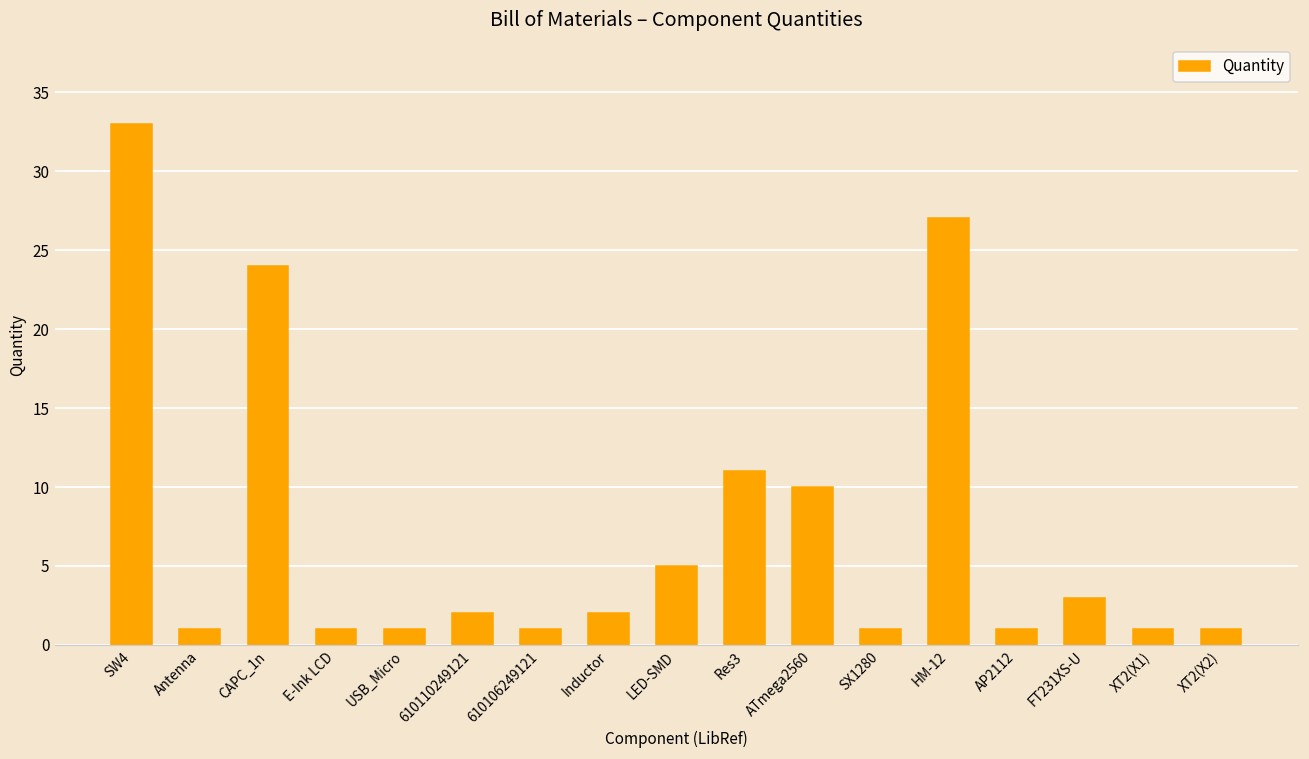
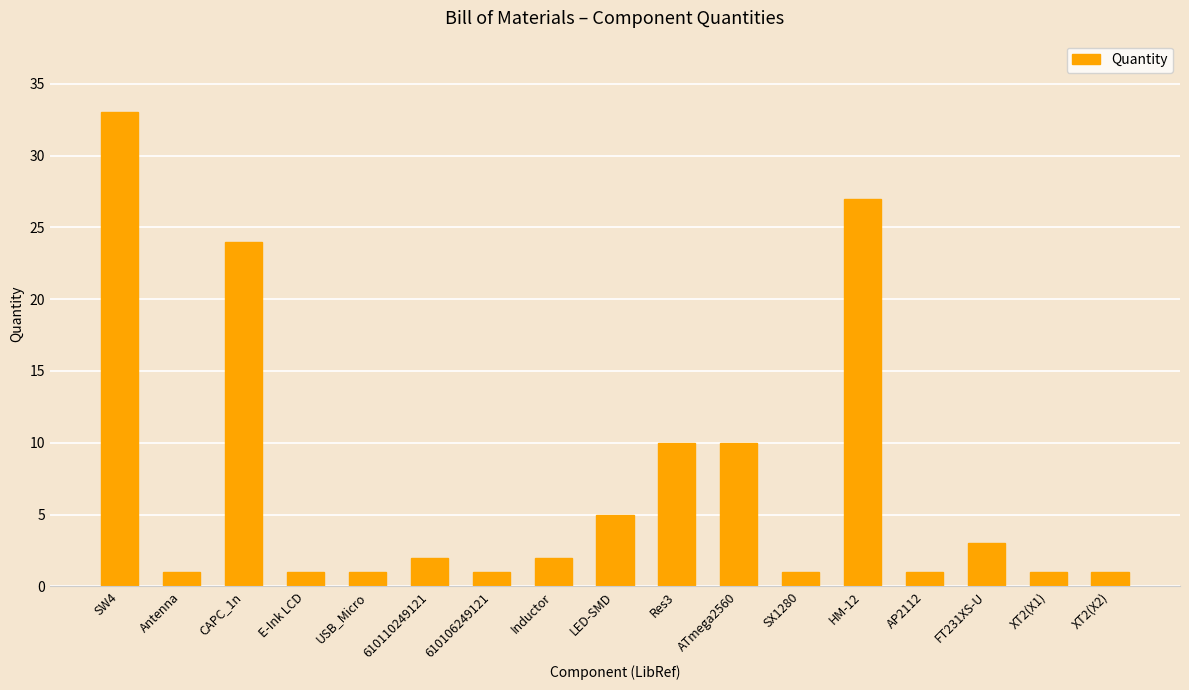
  {
    "SW4": 33,
    "Antenna": 1,
    "CAPC_1n": 24,
    "E-Ink LCD": 1,
    "USB_Micro": 1,
    "610110249121": 2,
    "610106249121": 1,
    "Inductor": 2,
    "LED-SMD": 5,
-   "Res3": 11,
+   "Res3": 10,
    "ATmega2560": 10,
    "SX1280": 1,
    "HM-12": 27,
    "AP2112": 1,
    "FT231XS-U": 3,
    "XT2(X1)": 1,
    "XT2(X2)": 1
  }
